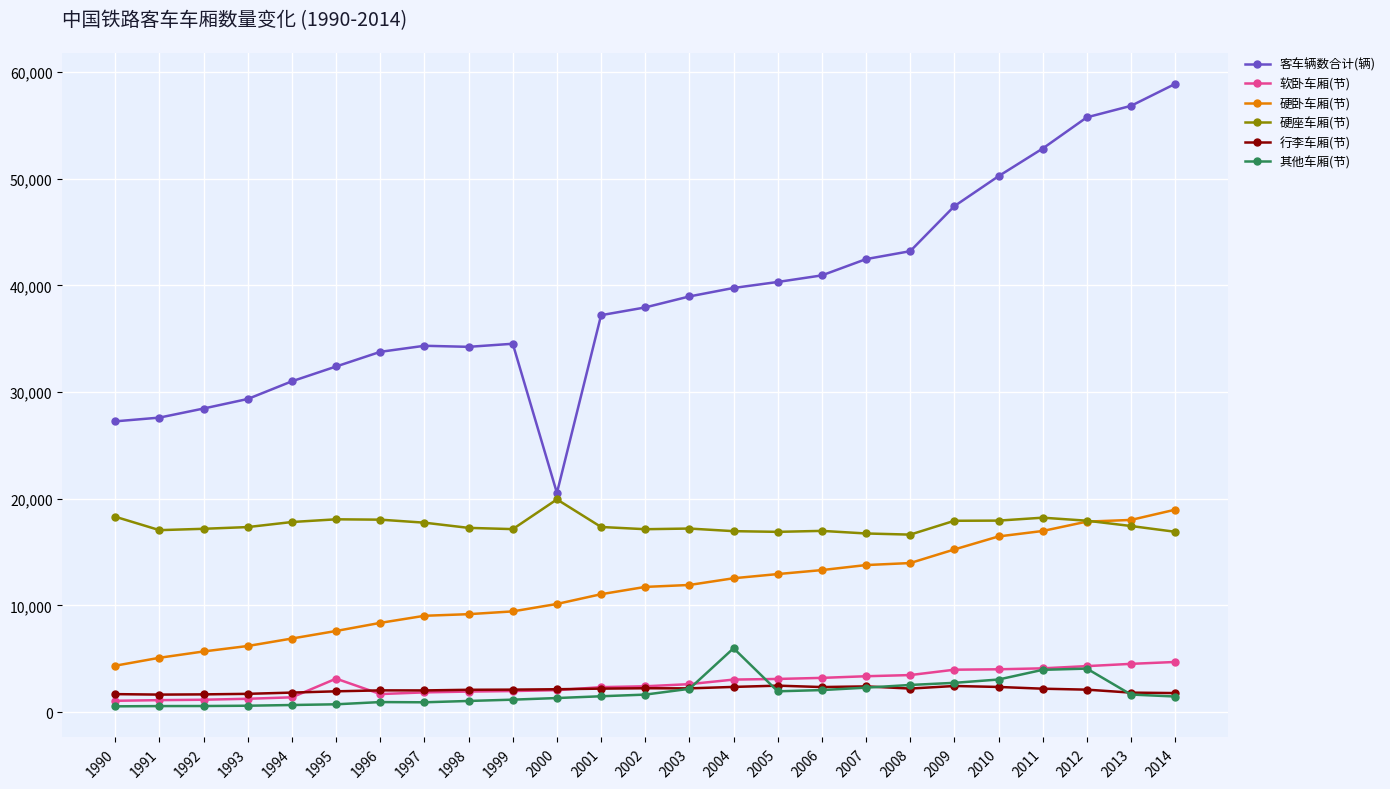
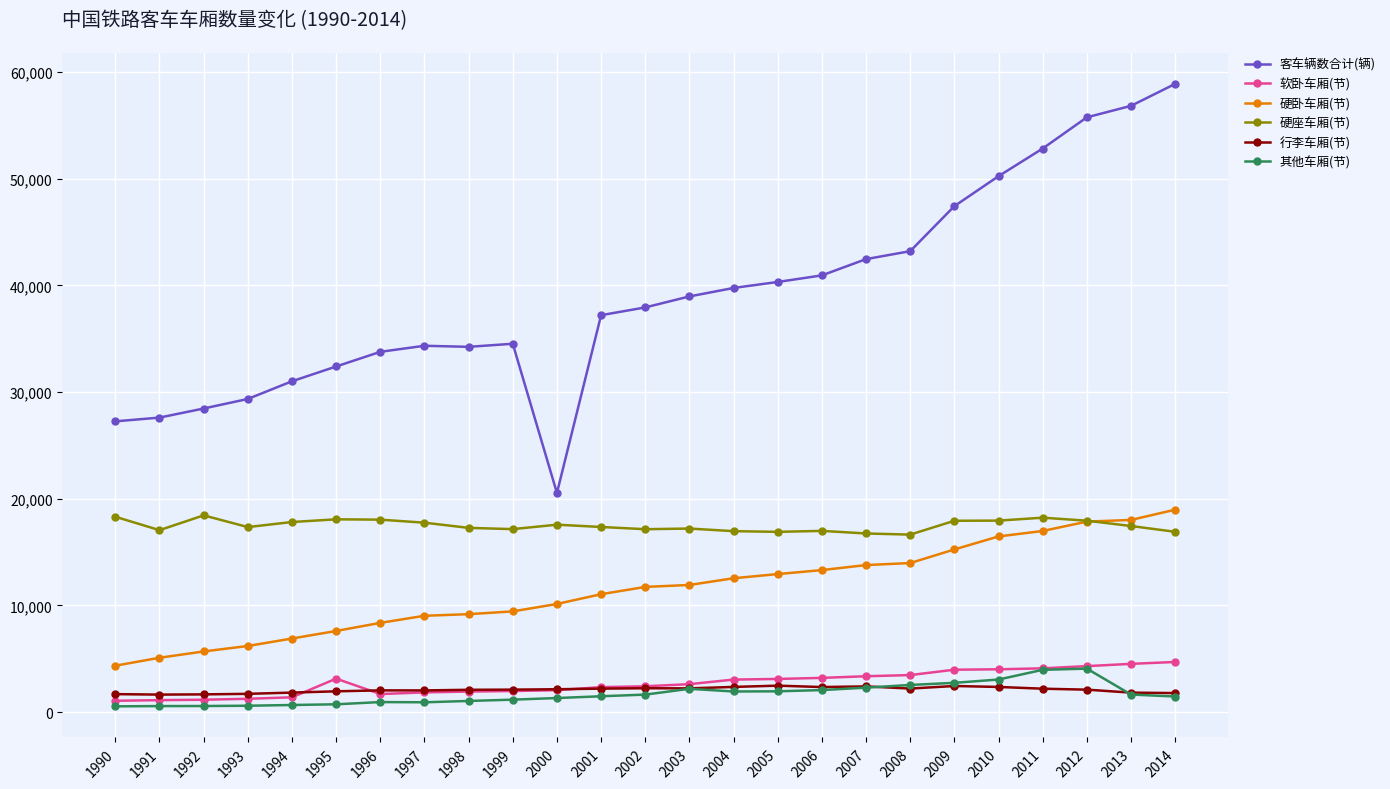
  {
    "客车辆数合计(辆)": {
      "1990": "27,300",
      "1991": "27,600",
      "1992": "28,500",
      "1993": "29,400",
      "1994": "31,000",
      "1995": "32,400",
      "1996": "33,800",
      "1997": "34,300",
      "1998": "34,200",
      "1999": "34,500",
      "2000": "20,500",
      "2001": "37,200",
      "2002": "37,900",
      "2003": "39,000",
      "2004": "39,800",
      "2005": "40,300",
      "2006": "40,900",
      "2007": "42,500",
      "2008": "43,200",
      "2009": "47,400",
      "2010": "50,200",
      "2011": "52,800",
      "2012": "55,800",
      "2013": "56,800",
      "2014": "58,900"
    },
    "软卧车厢(节)": {
      "1990": "1,100",
      "1991": "1,100",
      "1992": "1,200",
      "1993": "1,300",
      "1994": "1,400",
      "1995": "3,100",
      "1996": "1,700",
      "2003": "2,600",
      "2004": "3,000",
      "2005": "3,100",
      "2006": "3,200",
      "2007": "3,400",
      "2008": "3,500",
      "2009": "4,000",
      "2010": "4,000",
      "2013": "4,500",
      "2014": "4,700"
    },
    "硬卧车厢(节)": {
      "1990": "4,400",
      "1991": "5,100",
      "1992": "5,700",
      "1993": "6,200",
      "1994": "6,900",
      "1995": "7,600",
      "1996": "8,400",
      "1997": "9,000",
      "1998": "9,200",
      "1999": "9,400",
      "2000": "10,100",
      "2001": "11,100",
      "2002": "11,700",
      "2003": "11,900",
      "2004": "12,600",
      "2005": "12,900",
      "2006": "13,300",
      "2007": "13,800",
      "2008": "14,000",
      "2009": "15,200",
      "2010": "16,500",
      "2011": "17,000",
      "2013": "18,000",
      "2014": "19,000"
    },
    "硬座车厢(节)": {
      "1990": "18,300",
      "1991": "17,100",
-     "1992": "17,200",
+     "1992": "18,400",
      "1993": "17,300",
      "1994": "17,800",
      "1995": "18,100",
      "1996": "18,000",
      "1997": "17,800",
      "1998": "17,300",
      "1999": "17,200",
-     "2000": "19,900",
+     "2000": "17,600",
      "2001": "17,400",
      "2002": "17,100",
      "2003": "17,200",
      "2004": "17,000",
      "2005": "16,900",
      "2006": "17,000",
      "2007": "16,700",
      "2008": "16,600",
      "2009": "17,900",
      "2010": "18,000",
      "2011": "18,200",
      "2013": "17,400",
      "2014": "16,900"
    },
    "行李车厢(节)": {
      "1990": "1,700",
      "1991": "1,600",
      "1992": "1,700",
      "1993": "1,700",
      "1994": "1,800",
      "1995": "1,900",
      "1996": "2,000",
      "2004": "2,400",
      "2005": "2,500",
      "2006": "2,300",
      "2008": "2,200",
      "2009": "2,400",
      "2010": "2,400",
      "2011": "2,200",
      "2012": "2,100",
      "2014": "1,800"
    },
    "其他车厢(节)": {
      "1990": "500",
      "1991": "600",
      "1992": "600",
      "1993": "600",
      "1994": "700",
      "1995": "700",
      "1996": "900",
      "1997": "900",
      "1998": "1,000",
      "1999": "1,200",
      "2000": "1,300",
      "2001": "1,500",
      "2002": "1,600",
-     "2004": "6,000",
+     "2004": "1,900",
      "2005": "2,000",
      "2006": "2,100",
      "2008": "2,500",
      "2009": "2,700",
      "2010": "3,100",
      "2014": "1,500"
    }
  }
